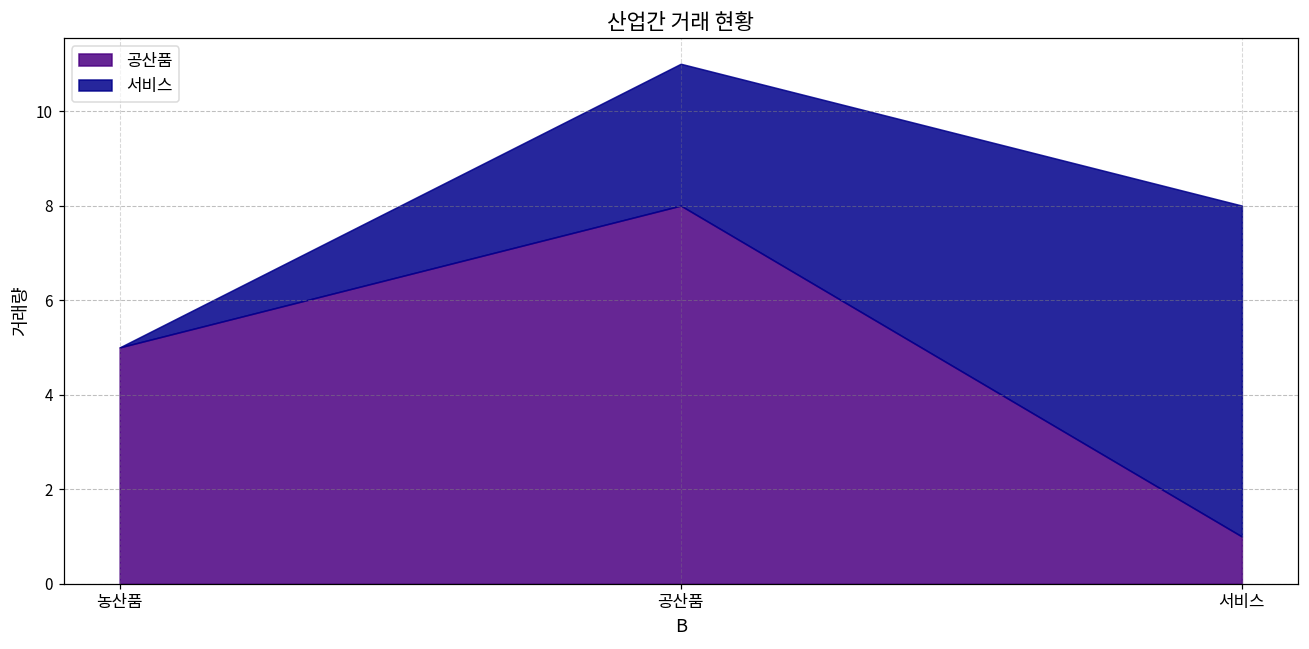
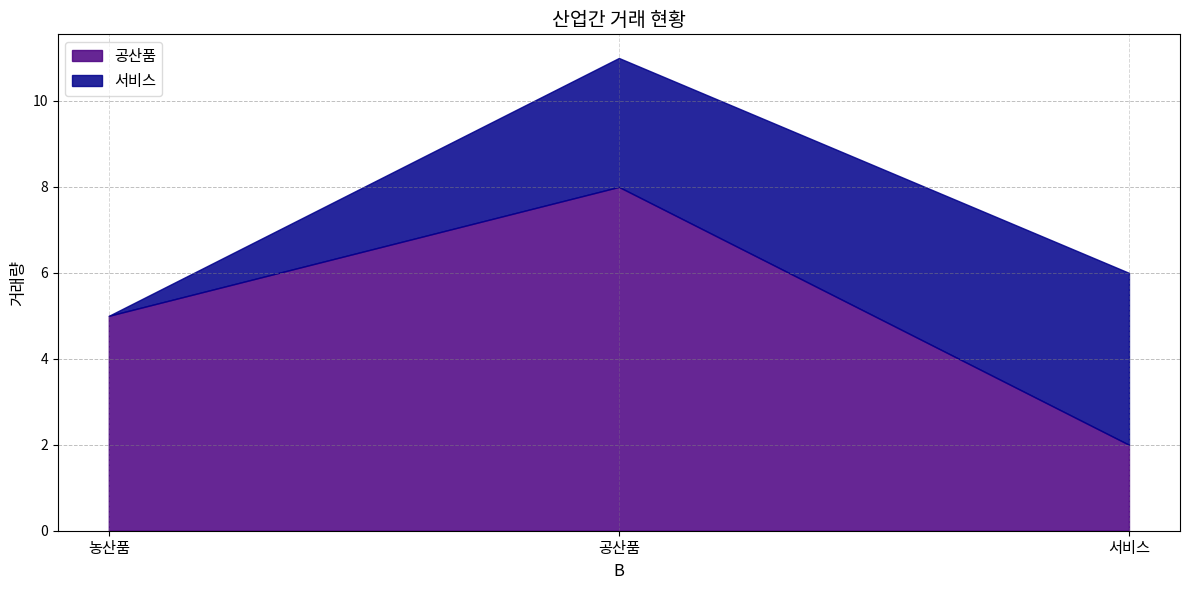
  {
    "공산품": {
      "공산품": 8,
-     "서비스": 1
+     "서비스": 2
    },
    "서비스": {
      "공산품": 3,
-     "서비스": 7
+     "서비스": 4
    }
  }
